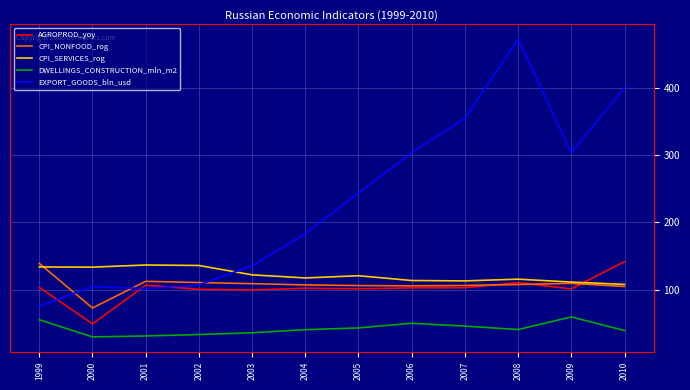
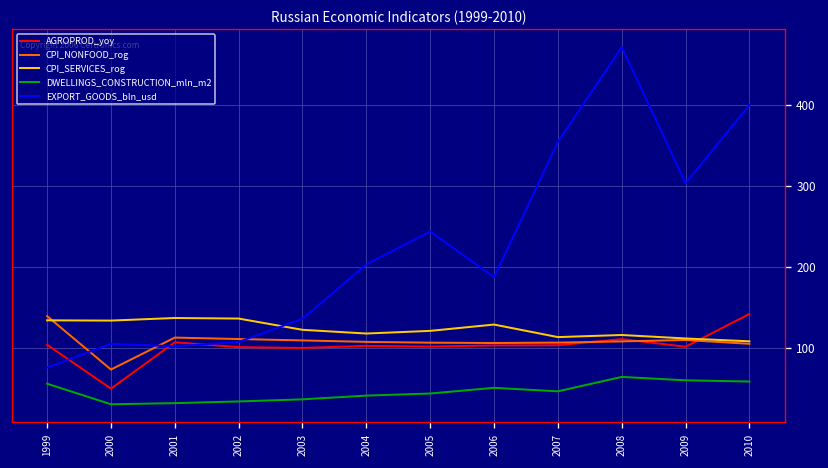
  {
    "AGROPROD_yoy": {
      "1999": 100,
      "2000": 50,
      "2001": 110,
      "2002": 100,
      "2003": 100,
      "2004": 100,
      "2005": 100,
      "2009": 100,
      "2010": 140
    },
    "CPI_NONFOOD_rog": {
      "1999": 140,
      "2000": 70,
      "2001": 110,
      "2003": 110,
      "2004": 110,
      "2005": 110
    },
    "CPI_SERVICES_rog": {
      "1999": 130,
      "2000": 130,
      "2001": 140,
      "2002": 140,
      "2003": 120,
      "2004": 120,
      "2005": 120,
-     "2006": 110,
+     "2006": 130,
      "2007": 110,
      "2008": 120
    },
    "DWELLINGS_CONSTRUCTION_mln_m2": {
      "1999": 60,
      "2000": 30,
      "2001": 30,
      "2002": 30,
      "2003": 40,
      "2004": 40,
      "2005": 40,
      "2006": 50,
      "2007": 50,
-     "2008": 40,
+     "2008": 60,
      "2009": 60,
-     "2010": 40
+     "2010": 60
    },
    "EXPORT_GOODS_bln_usd": {
      "1999": 80,
      "2000": 110,
      "2001": 100,
      "2003": 140,
-     "2004": 180,
+     "2004": 200,
      "2005": 240,
-     "2006": 300,
+     "2006": 190,
      "2007": 350,
      "2008": 470,
      "2009": 300,
      "2010": 400
    }
  }
